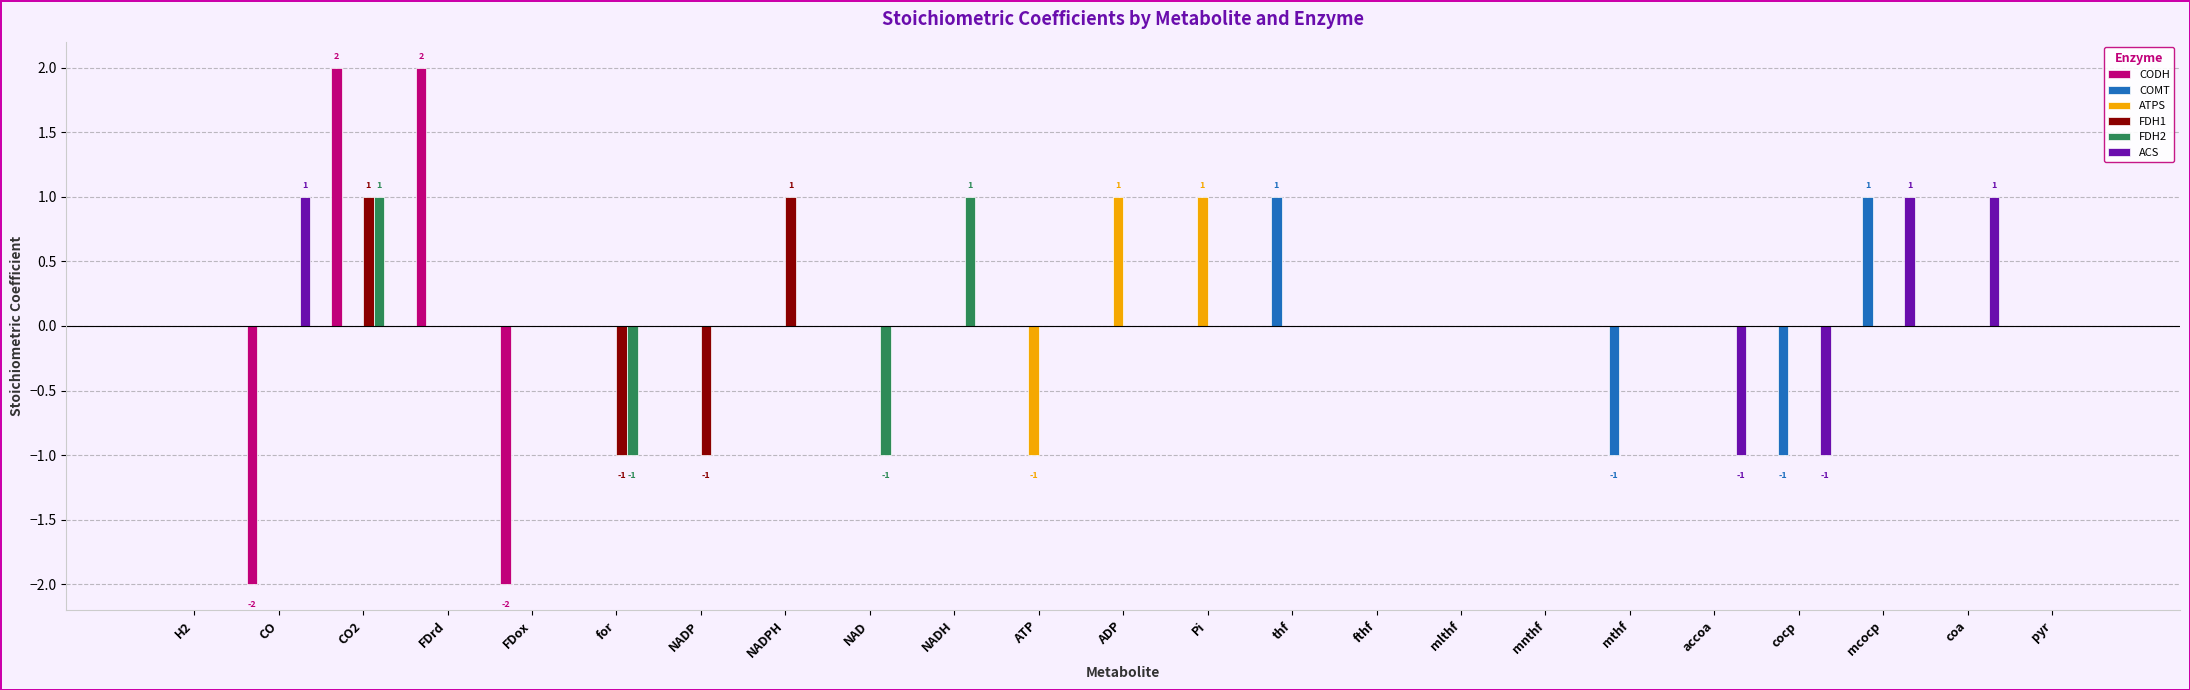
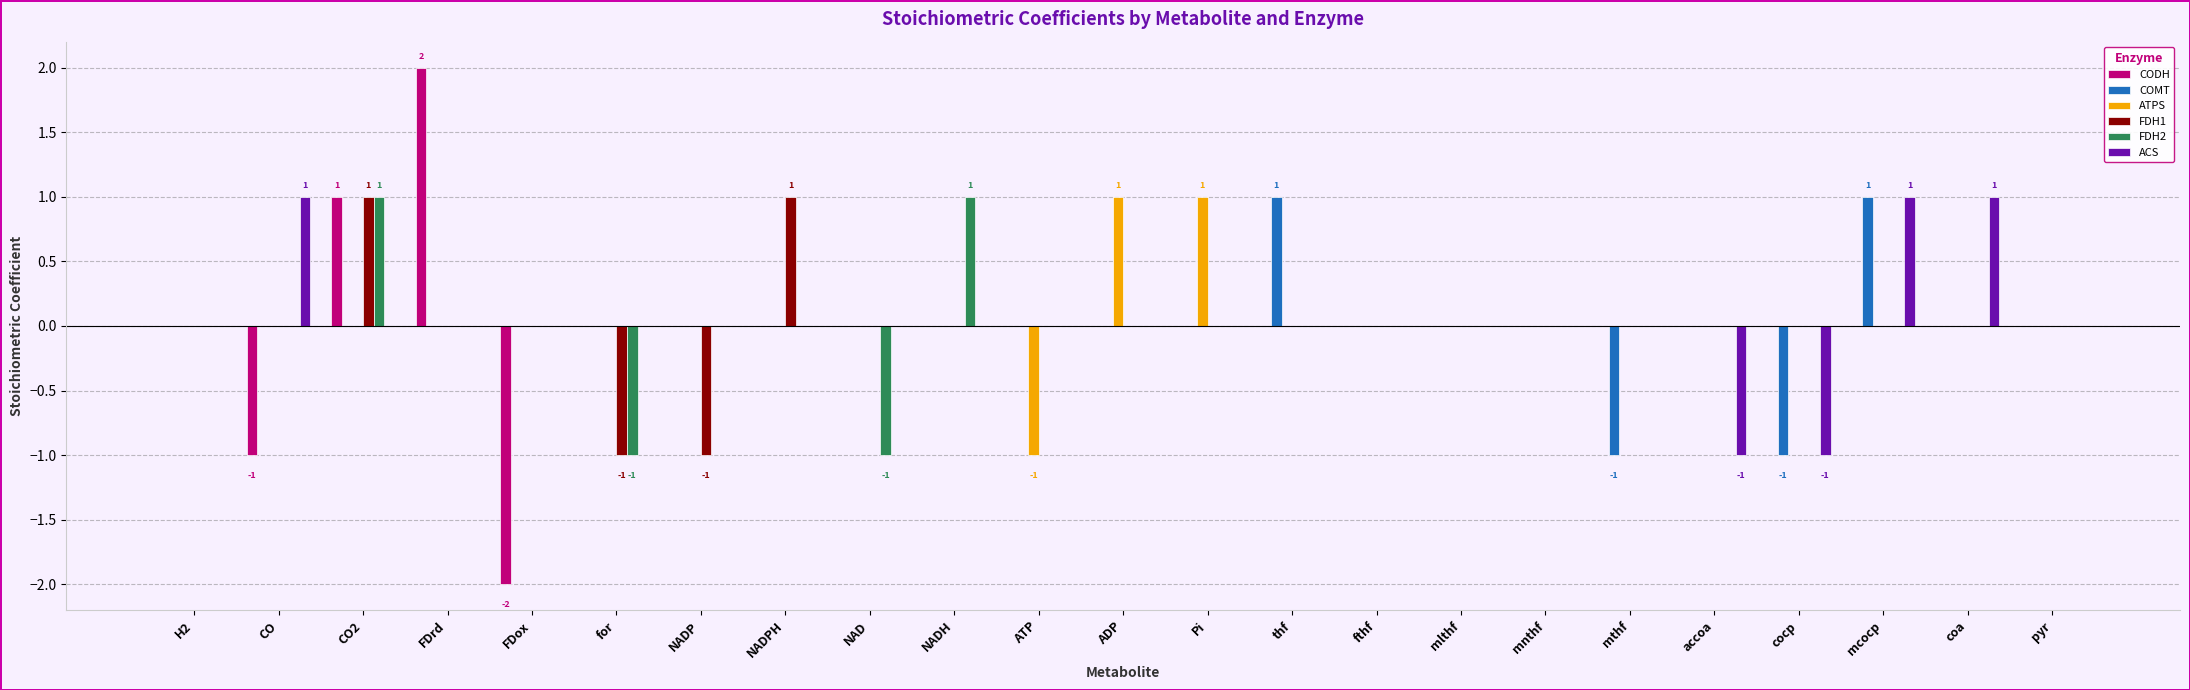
  {
    "CODH": {
-     "CO": -2,
-     "CO2": 2,
+     "CO": -1,
+     "CO2": 1,
      "FDrd": 2,
      "FDox": -2
    },
    "COMT": {
      "thf": 1,
      "mthf": -1,
      "cocp": -1,
      "mcocp": 1
    },
    "ATPS": {
      "ATP": -1,
      "ADP": 1,
      "Pi": 1
    },
    "FDH1": {
      "CO2": 1,
      "for": -1,
      "NADP": -1,
      "NADPH": 1
    },
    "FDH2": {
      "CO2": 1,
      "for": -1,
      "NAD": -1,
      "NADH": 1
    },
    "ACS": {
      "CO": 1,
      "accoa": -1,
      "cocp": -1,
      "mcocp": 1,
      "coa": 1
    }
  }
